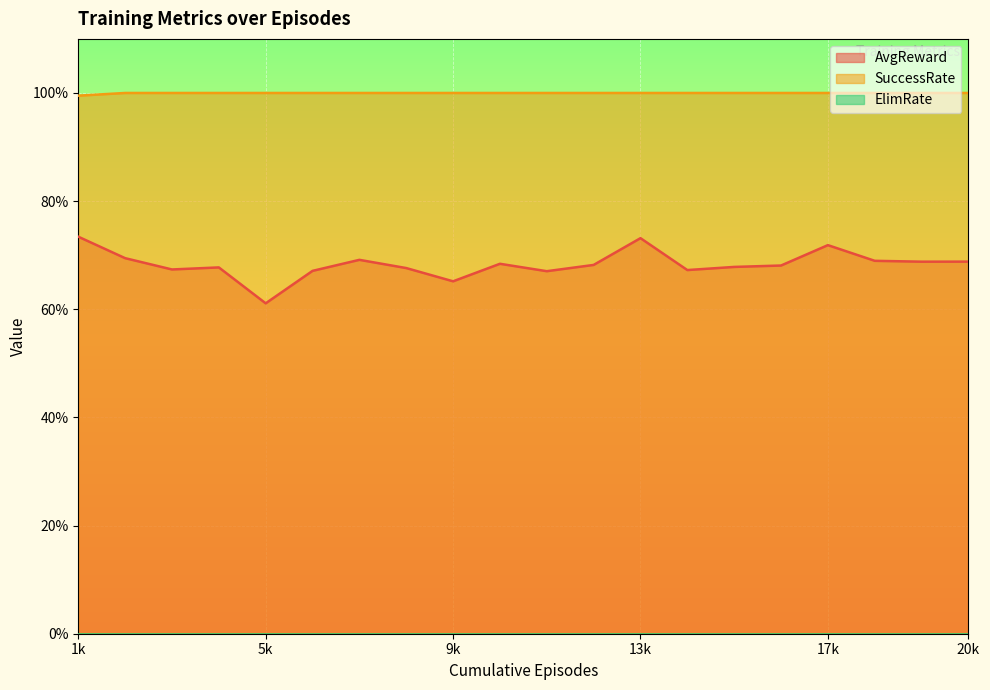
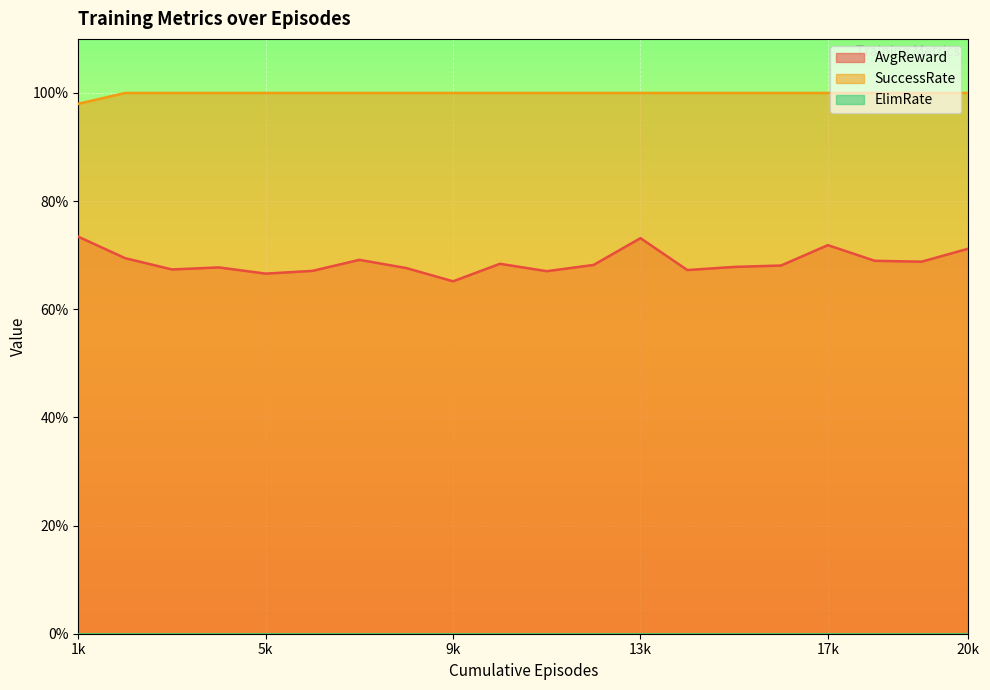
  {
    "AvgReward": {
      "1k": "73%",
-     "5k": "61%",
+     "5k": "67%",
      "9k": "65%",
      "13k": "73%",
      "17k": "72%",
-     "20k": "69%"
+     "20k": "71%"
    },
    "SuccessRate": {
-     "1k": "100%",
+     "1k": "98%",
      "5k": "100%",
      "9k": "100%",
      "13k": "100%",
      "17k": "100%",
      "20k": "100%"
    },
    "ElimRate": {
      "1k": "0%",
      "5k": "0%",
      "9k": "0%",
      "13k": "0%",
      "17k": "0%",
      "20k": "0%"
    }
  }
